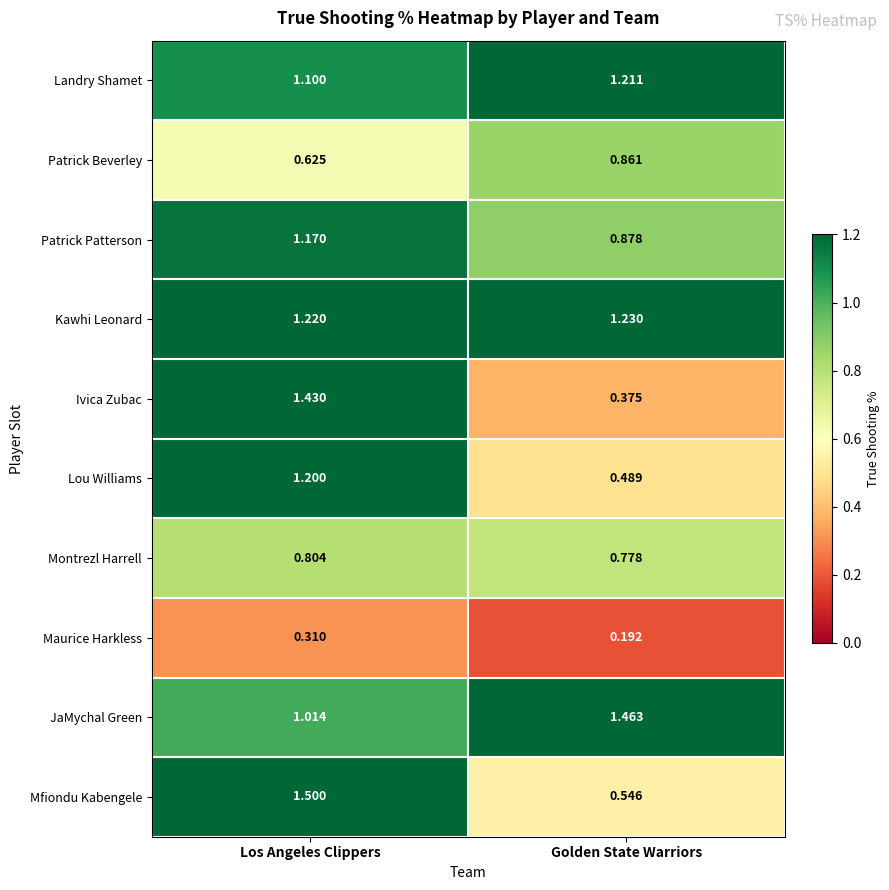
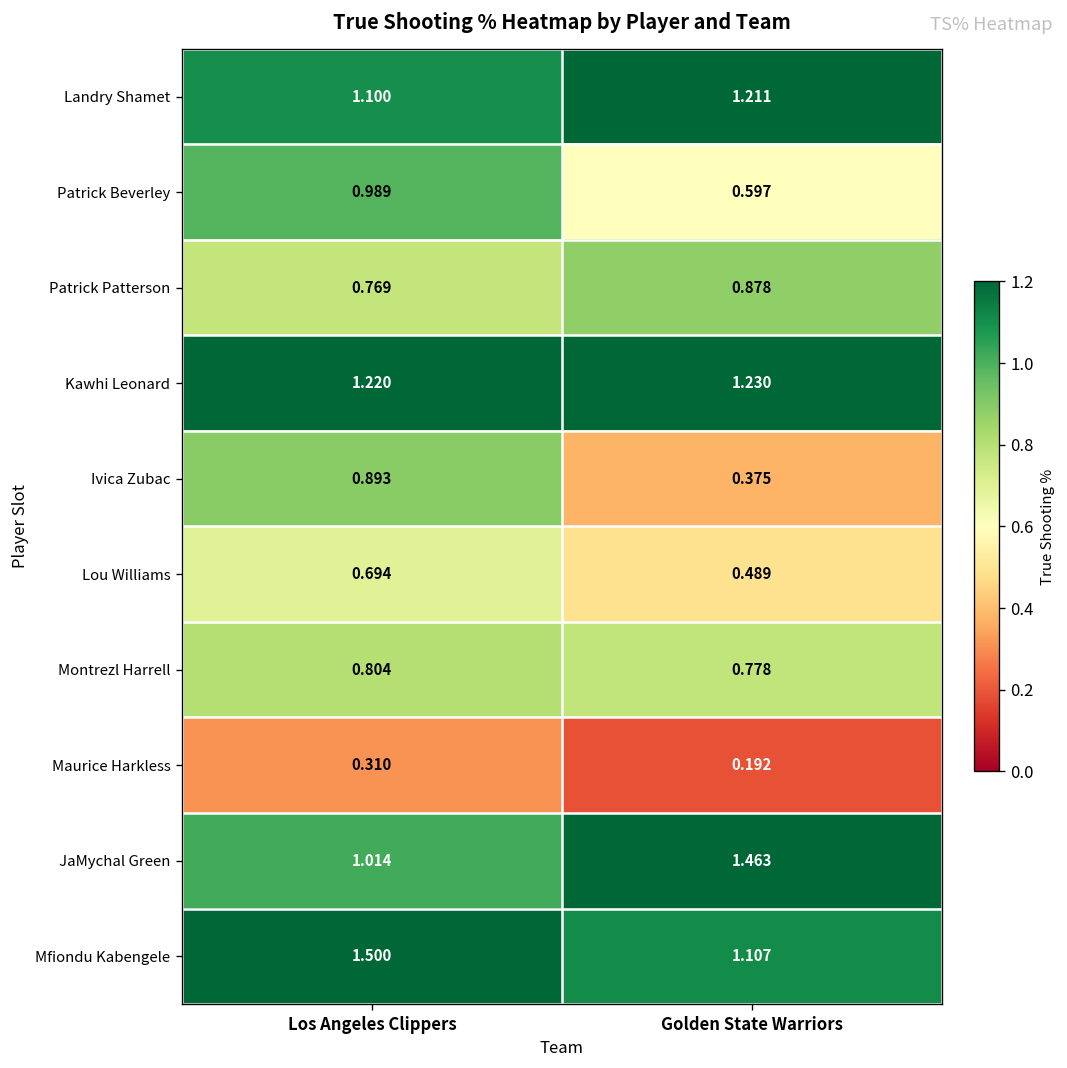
  {
    "Landry Shamet": {
      "Los Angeles Clippers": 1.100,
      "Golden State Warriors": 1.211
    },
    "Patrick Beverley": {
-     "Los Angeles Clippers": 0.625,
-     "Golden State Warriors": 0.861
+     "Los Angeles Clippers": 0.989,
+     "Golden State Warriors": 0.597
    },
    "Patrick Patterson": {
-     "Los Angeles Clippers": 1.170,
+     "Los Angeles Clippers": 0.769,
      "Golden State Warriors": 0.878
    },
    "Kawhi Leonard": {
      "Los Angeles Clippers": 1.220,
      "Golden State Warriors": 1.230
    },
    "Ivica Zubac": {
-     "Los Angeles Clippers": 1.430,
+     "Los Angeles Clippers": 0.893,
      "Golden State Warriors": 0.375
    },
    "Lou Williams": {
-     "Los Angeles Clippers": 1.200,
+     "Los Angeles Clippers": 0.694,
      "Golden State Warriors": 0.489
    },
    "Montrezl Harrell": {
      "Los Angeles Clippers": 0.804,
      "Golden State Warriors": 0.778
    },
    "Maurice Harkless": {
      "Los Angeles Clippers": 0.310,
      "Golden State Warriors": 0.192
    },
    "JaMychal Green": {
      "Los Angeles Clippers": 1.014,
      "Golden State Warriors": 1.463
    },
    "Mfiondu Kabengele": {
      "Los Angeles Clippers": 1.500,
-     "Golden State Warriors": 0.546
+     "Golden State Warriors": 1.107
    }
  }
